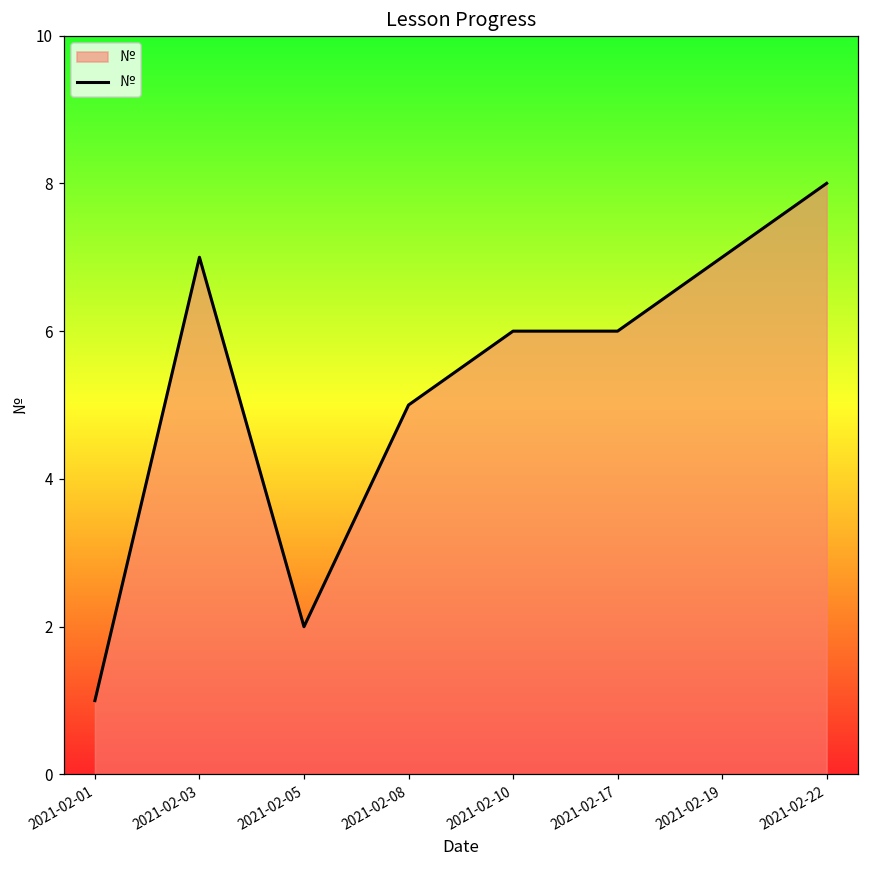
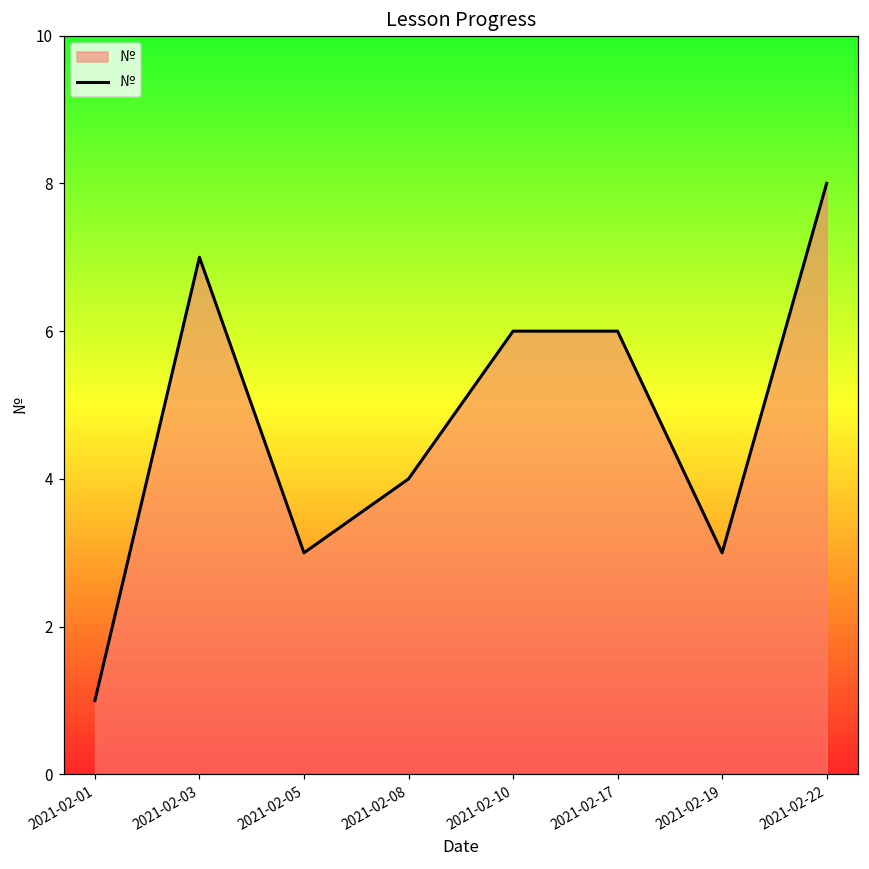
  {
    "2021-02-01": 1,
    "2021-02-03": 7,
-   "2021-02-05": 2,
-   "2021-02-08": 5,
+   "2021-02-05": 3,
+   "2021-02-08": 4,
    "2021-02-10": 6,
    "2021-02-17": 6,
-   "2021-02-19": 7,
+   "2021-02-19": 3,
    "2021-02-22": 8
  }
